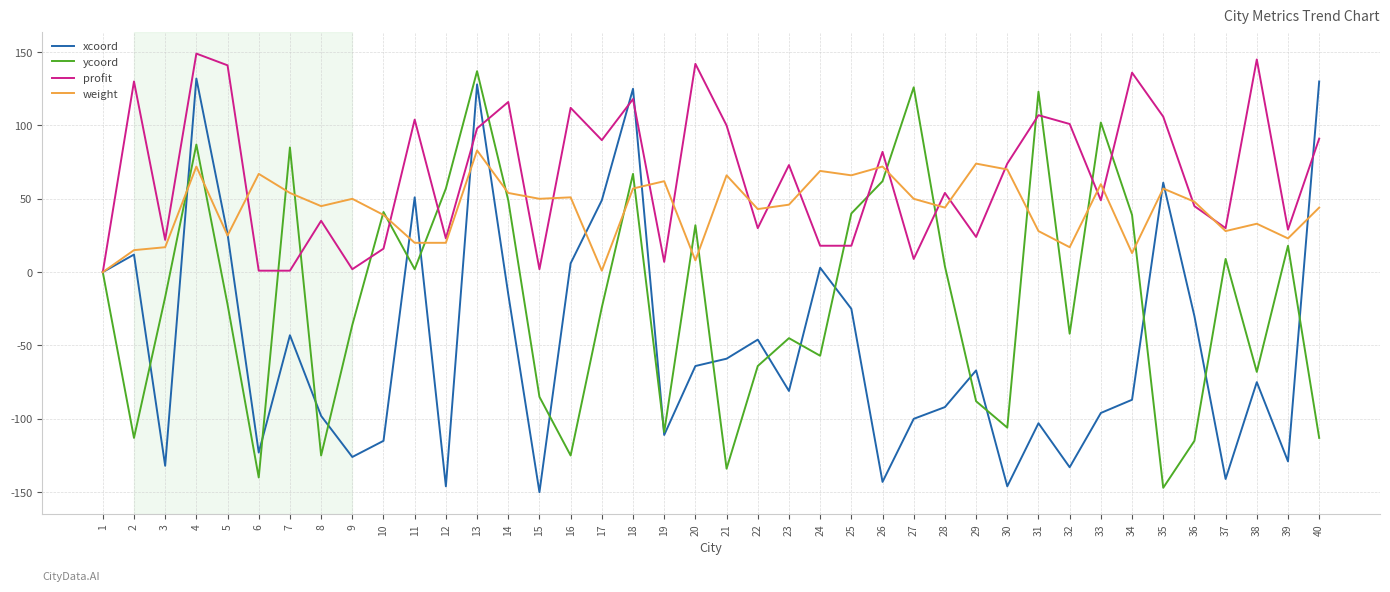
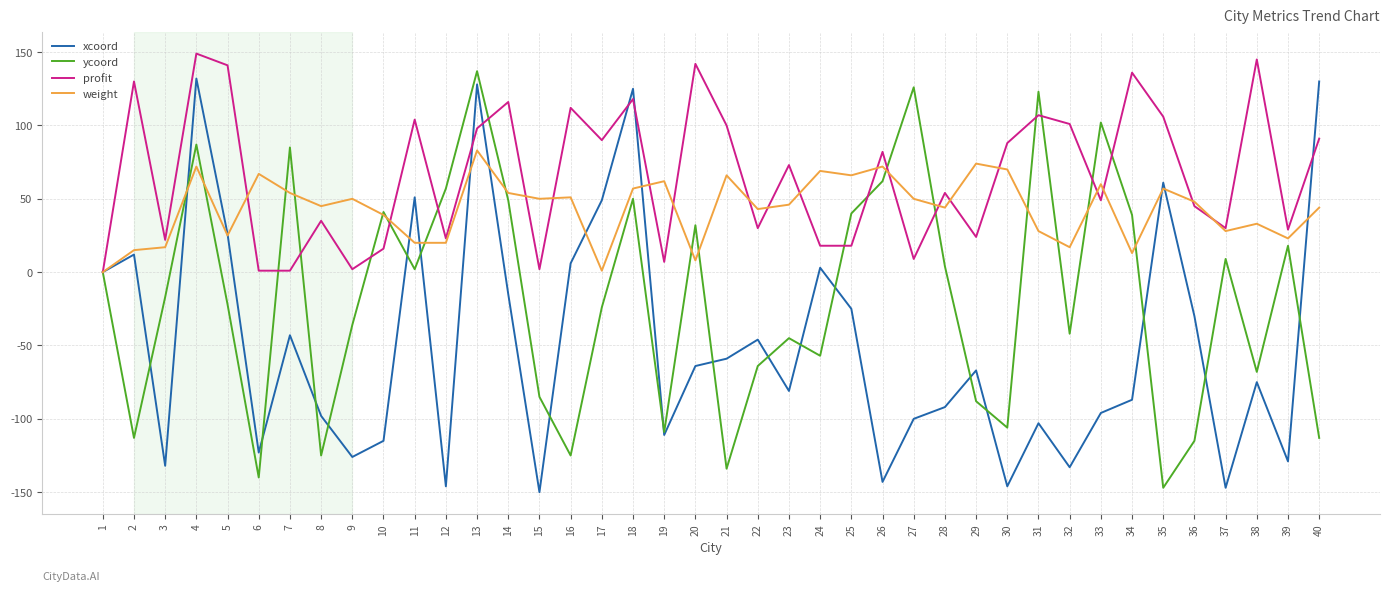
  {
    "xcoord": {
      "2": 12,
      "3": -132,
      "4": 132,
      "6": -123,
      "7": -43,
      "8": -98,
      "9": -126,
      "10": -115,
      "11": 51,
      "12": -146,
      "13": 128,
      "14": -15,
      "15": -150,
      "16": 6,
      "17": 49,
      "18": 125,
      "19": -111,
      "20": -64,
      "21": -59,
      "22": -46,
      "23": -81,
      "24": 3,
      "25": -25,
      "26": -143,
      "27": -100,
      "28": -92,
      "29": -67,
      "30": -146,
      "31": -103,
      "32": -133,
      "33": -96,
      "34": -87,
      "35": 61,
      "36": -30,
-     "37": -141,
+     "37": -147,
      "38": -75,
      "39": -129,
      "40": 130
    },
    "ycoord": {
      "2": -113,
      "3": -17,
      "4": 87,
      "5": -22,
      "6": -140,
      "7": 85,
      "8": -125,
      "9": -36,
      "10": 41,
      "11": 2,
      "12": 57,
      "13": 137,
      "14": 49,
      "15": -85,
      "16": -125,
      "17": -24,
-     "18": 67,
+     "18": 50,
      "19": -109,
      "20": 32,
      "21": -134,
      "22": -64,
      "23": -45,
      "24": -57,
      "25": 40,
      "26": 62,
      "27": 126,
      "28": 4,
      "29": -88,
      "30": -106,
      "31": 123,
      "32": -42,
      "33": 102,
      "34": 39,
      "35": -147,
      "36": -115,
      "37": 9,
      "38": -68,
      "39": 18,
      "40": -113
    },
    "profit": {
      "2": 130,
      "3": 22,
      "4": 149,
      "5": 141,
      "6": 1,
      "7": 1,
      "8": 35,
      "9": 2,
      "10": 16,
      "11": 104,
      "12": 23,
      "13": 98,
      "14": 116,
      "15": 2,
      "16": 112,
      "17": 90,
      "18": 118,
      "19": 7,
      "20": 142,
      "21": 100,
      "22": 30,
      "23": 73,
      "24": 18,
      "25": 18,
      "26": 82,
      "27": 9,
      "28": 54,
      "29": 24,
-     "30": 74,
+     "30": 88,
      "31": 107,
      "32": 101,
      "33": 49,
      "34": 136,
      "35": 106,
      "36": 45,
      "37": 30,
      "38": 145,
      "39": 29,
      "40": 91
    },
    "weight": {
      "2": 15,
      "3": 17,
      "4": 72,
      "6": 67,
      "7": 54,
      "8": 45,
      "9": 50,
      "10": 39,
      "11": 20,
      "12": 20,
      "13": 83,
      "14": 54,
      "15": 50,
      "16": 51,
      "17": 1,
      "18": 57,
      "19": 62,
      "20": 8,
      "21": 66,
      "22": 43,
      "23": 46,
      "24": 69,
      "25": 66,
      "26": 72,
      "27": 50,
      "28": 44,
      "29": 74,
      "30": 70,
      "31": 28,
      "32": 17,
      "33": 60,
      "34": 13,
      "35": 57,
      "36": 48,
      "37": 28,
      "38": 33,
      "39": 23,
      "40": 44
    }
  }
